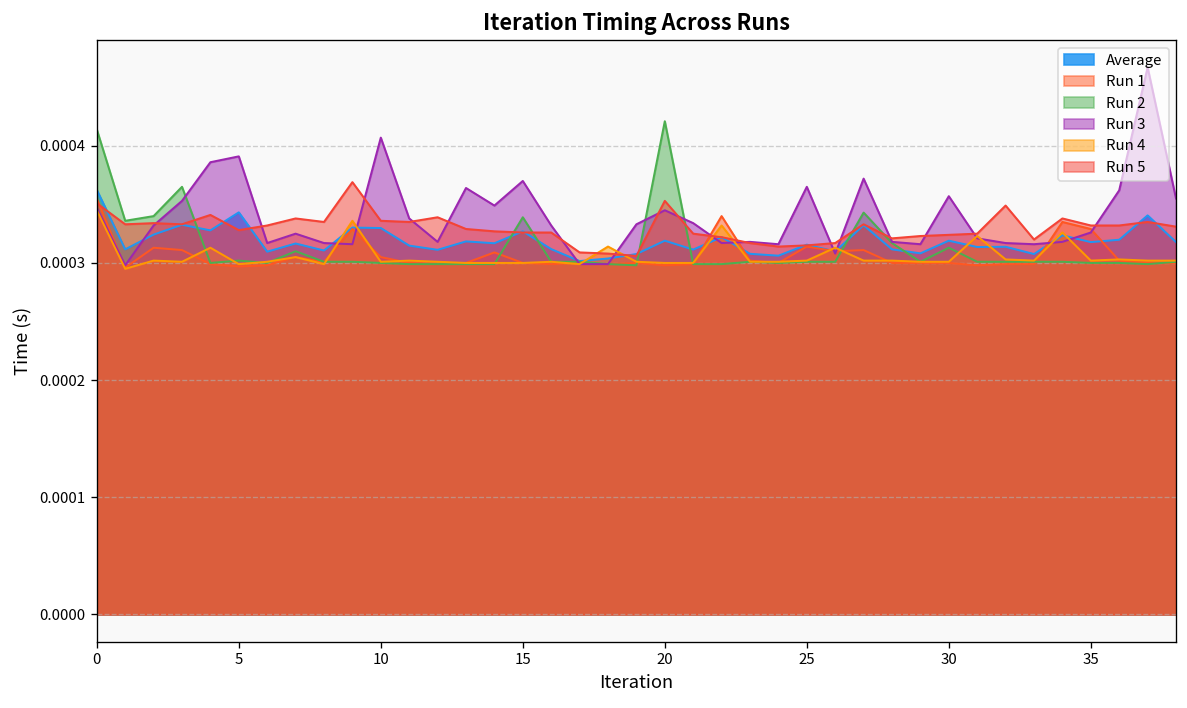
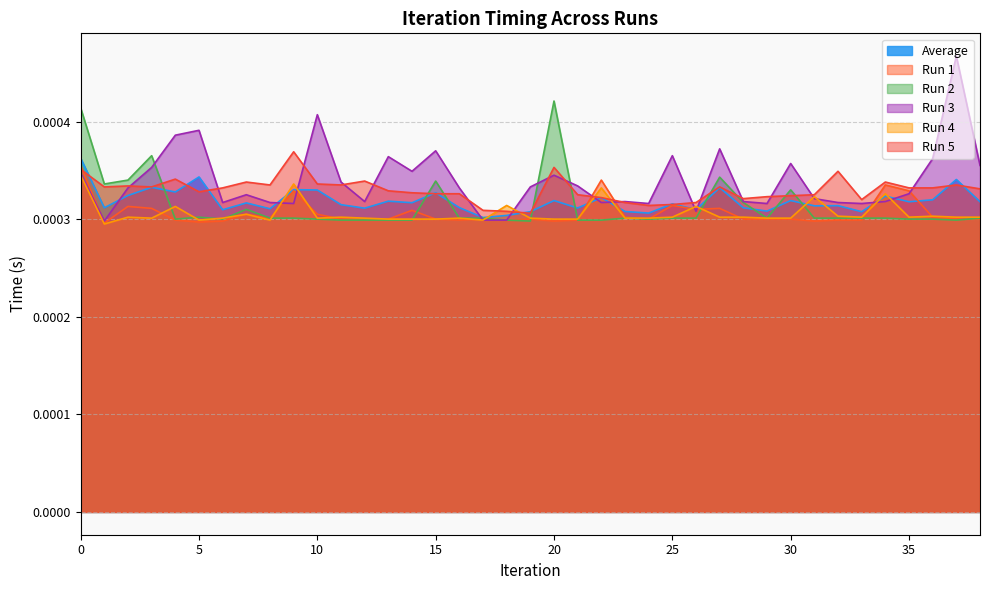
  {
    "Average": {
      "0": 0.00036,
      "5": 0.00034,
      "10": 0.00033,
      "20": 0.00032,
      "30": 0.00032,
      "35": 0.00032
    },
    "Run 2": {
      "0": 0.00041,
      "5": 0.00030,
      "15": 0.00034,
      "20": 0.00042,
-     "30": 0.00031
+     "30": 0.00033
    },
    "Run 3": {
      "5": 0.00039,
      "10": 0.00041,
      "15": 0.00037,
      "20": 0.00035,
      "25": 0.00037,
      "30": 0.00036,
      "35": 0.00033
    }
  }
